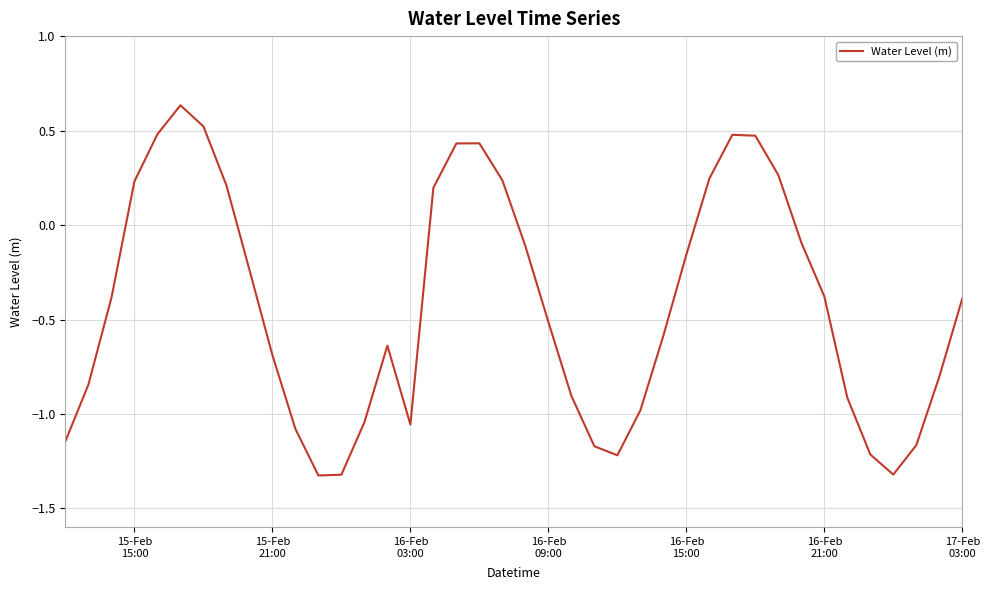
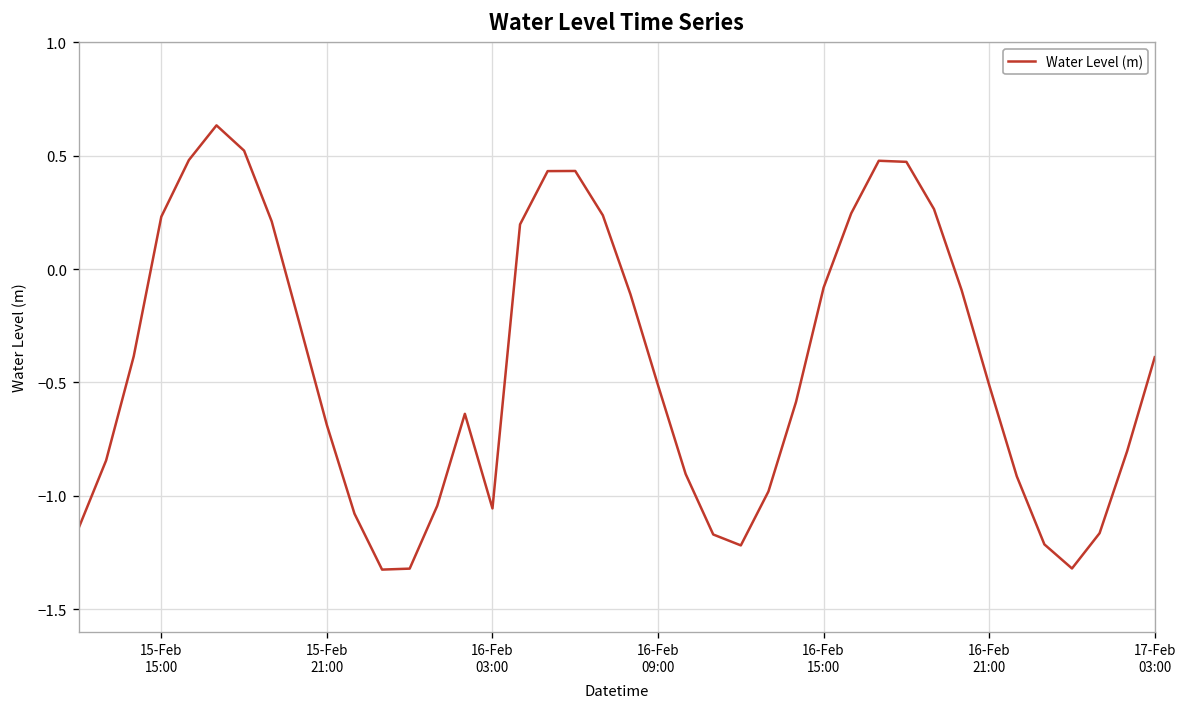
  {
    "15-Feb 15:00": 0.23,
    "15-Feb 21:00": -0.69,
    "16-Feb 03:00": -1.06,
    "16-Feb 09:00": -0.51,
-   "16-Feb 15:00": -0.16,
-   "16-Feb 21:00": -0.38,
+   "16-Feb 15:00": -0.08,
+   "16-Feb 21:00": -0.51,
    "17-Feb 03:00": -0.39
  }
